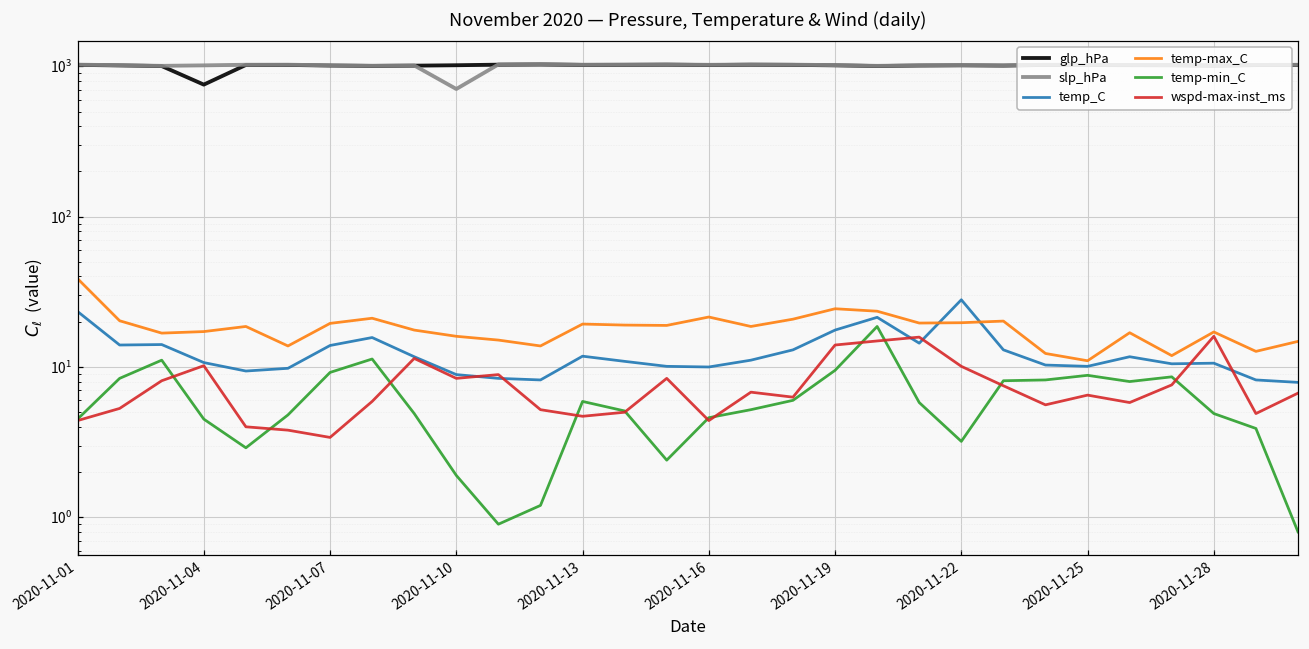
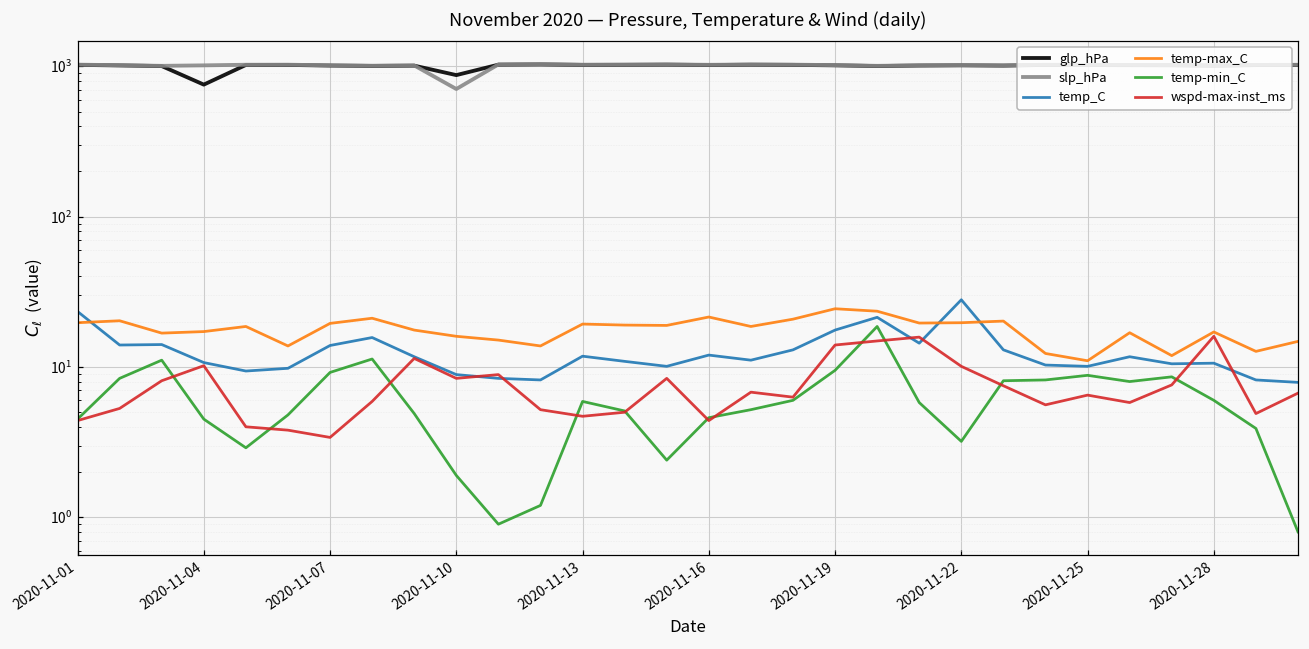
  {
    "glp_hPa": {
      "2020-11-04": 800,
-     "2020-11-10": 1000
+     "2020-11-10": 900
    },
    "slp_hPa": {
      "2020-11-04": 1000,
      "2020-11-10": 700
    },
    "temp_C": {
      "2020-11-01": 23,
      "2020-11-04": 11,
      "2020-11-07": 14,
      "2020-11-10": 9,
      "2020-11-13": 12,
-     "2020-11-16": 10,
+     "2020-11-16": 12,
      "2020-11-19": 18,
      "2020-11-22": 28,
      "2020-11-25": 10,
      "2020-11-28": 11
    },
    "temp-max_C": {
-     "2020-11-01": 39,
+     "2020-11-01": 20,
      "2020-11-04": 17,
      "2020-11-07": 20,
      "2020-11-10": 16,
      "2020-11-13": 19,
      "2020-11-16": 22,
      "2020-11-19": 24,
      "2020-11-22": 20,
      "2020-11-25": 11,
      "2020-11-28": 17
    },
    "temp-min_C": {
      "2020-11-04": 4.5,
      "2020-11-07": 9,
      "2020-11-10": 1.9,
      "2020-11-13": 5.9,
      "2020-11-16": 4.6,
      "2020-11-19": 10,
      "2020-11-22": 3.2,
      "2020-11-25": 9,
-     "2020-11-28": 4.9
+     "2020-11-28": 6
    },
    "wspd-max-inst_ms": {
      "2020-11-04": 10,
      "2020-11-07": 3.4,
      "2020-11-10": 8,
      "2020-11-13": 4.7,
      "2020-11-16": 4.4,
      "2020-11-19": 14,
      "2020-11-22": 10,
      "2020-11-25": 7,
      "2020-11-28": 16
    }
  }
